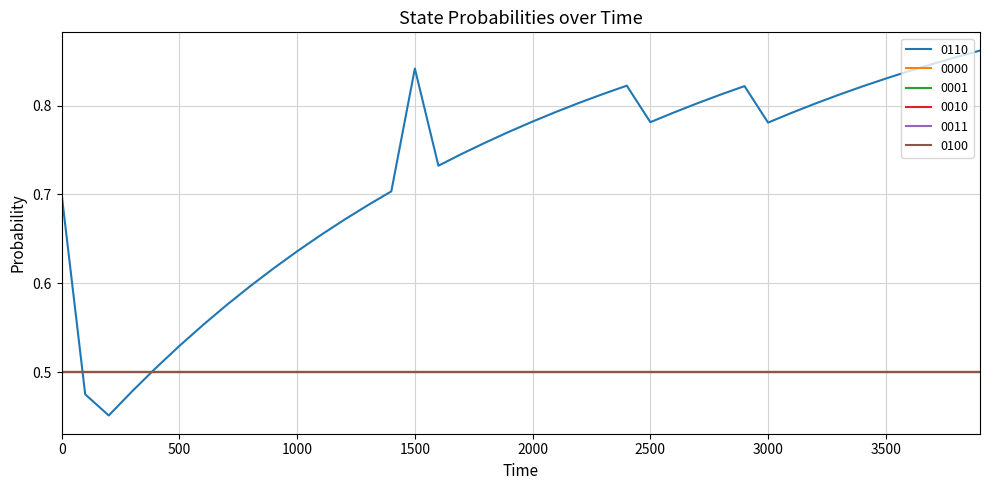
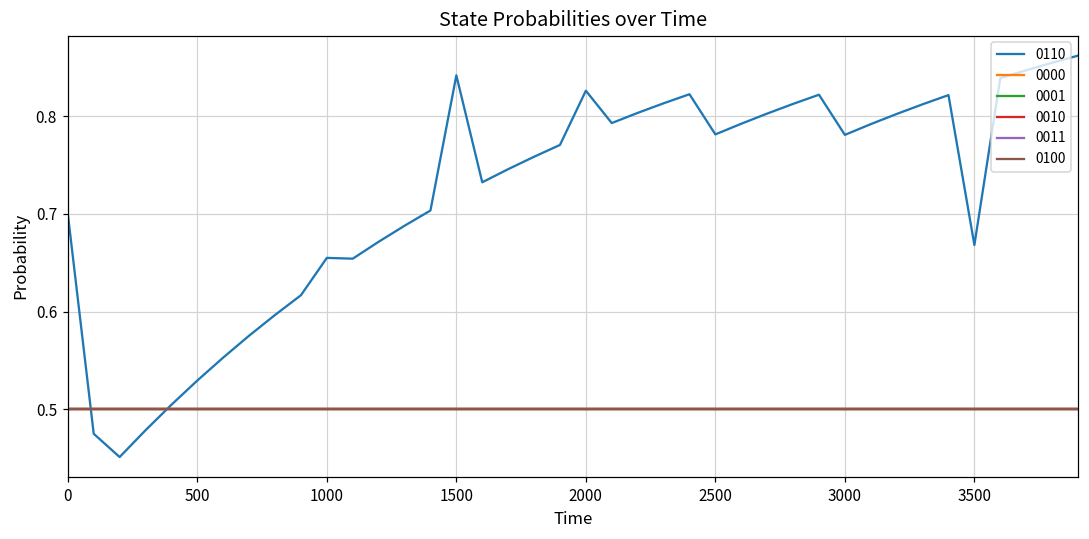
  {
    "0110": {
      "0": 0.70,
      "500": 0.53,
-     "1000": 0.64,
+     "1000": 0.66,
      "1500": 0.84,
-     "2000": 0.78,
+     "2000": 0.83,
      "2500": 0.78,
      "3000": 0.78,
-     "3500": 0.83
+     "3500": 0.67
    },
    "0100": {
      "0": 0.50,
      "500": 0.50,
      "1000": 0.50,
      "1500": 0.50,
      "2000": 0.50,
      "2500": 0.50,
      "3000": 0.50,
      "3500": 0.50
    }
  }
